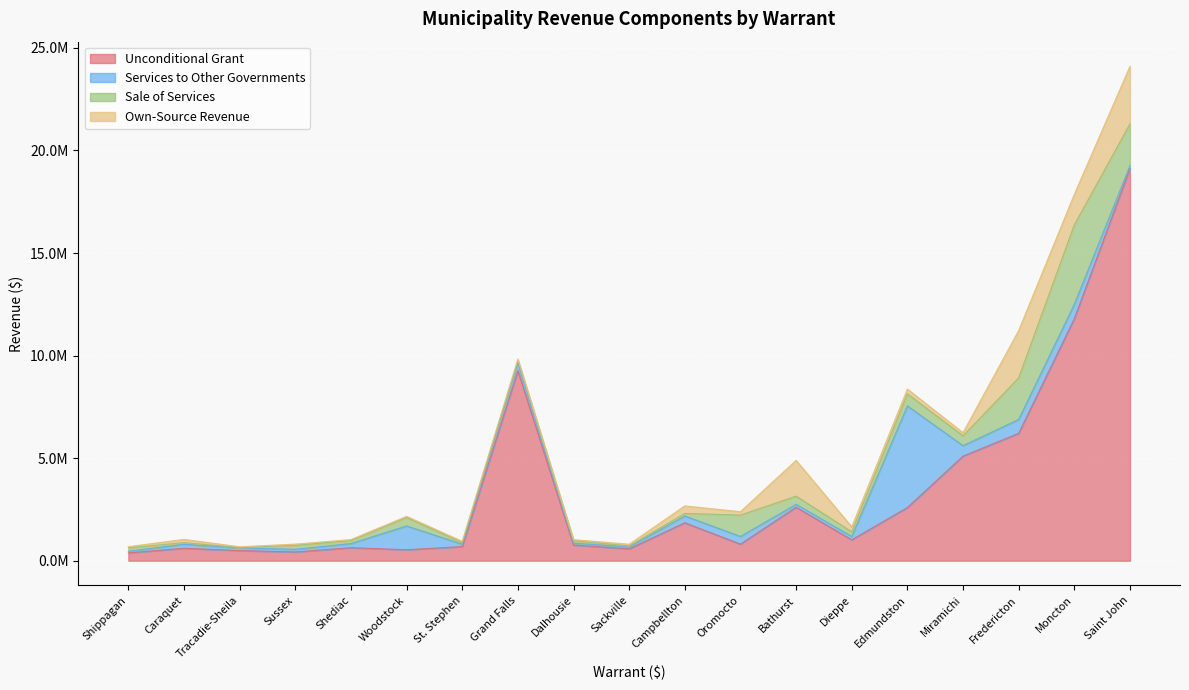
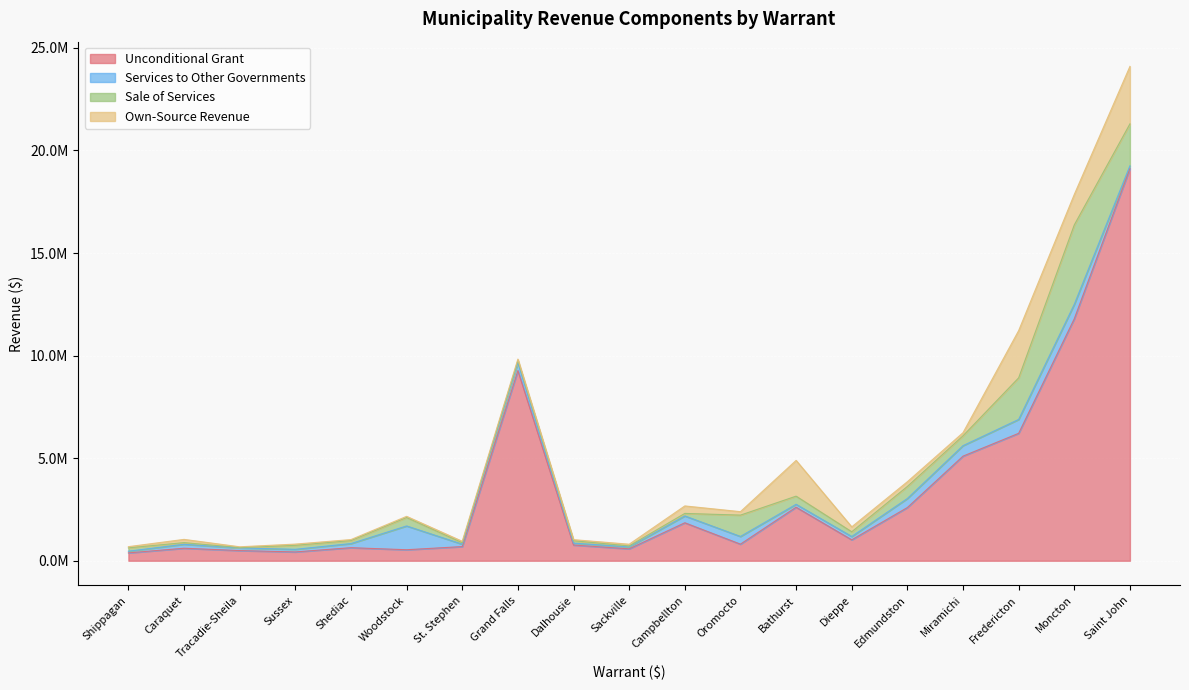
  {
    "Unconditional Grant": {
      "Caraquet": 600000,
      "Tracadie-Sheila": 500000,
      "Sussex": 400000,
      "Shediac": 600000,
      "Woodstock": 500000,
      "Grand Falls": 9300000,
      "Campbellton": 1900000,
      "Oromocto": 800000,
      "Bathurst": 2600000,
      "Dieppe": 1000000,
      "Edmundston": 2600000,
      "Miramichi": 5100000,
      "Fredericton": 6200000,
      "Moncton": 11800000,
      "Saint John": 19100000
    },
    "Services to Other Governments": {
      "Sussex": 100000,
      "Shediac": 200000,
      "Woodstock": 1200000,
      "Oromocto": 400000,
      "Bathurst": 100000,
      "Dieppe": 200000,
-     "Edmundston": 5000000,
+     "Edmundston": 400000,
      "Miramichi": 500000,
      "Fredericton": 700000,
      "Moncton": 700000,
      "Saint John": 100000
    },
    "Sale of Services": {
      "Oromocto": 1000000,
      "Bathurst": 400000,
      "Dieppe": 200000,
      "Edmundston": 600000,
      "Miramichi": 500000,
      "Fredericton": 2000000,
      "Moncton": 3900000,
      "Saint John": 2000000
    },
    "Own-Source Revenue": {
      "Caraquet": 200000,
      "Campbellton": 400000,
      "Oromocto": 200000,
      "Bathurst": 1700000,
      "Dieppe": 200000,
      "Edmundston": 200000,
      "Miramichi": 200000,
      "Fredericton": 2300000,
      "Moncton": 1500000,
      "Saint John": 2800000
    }
  }
